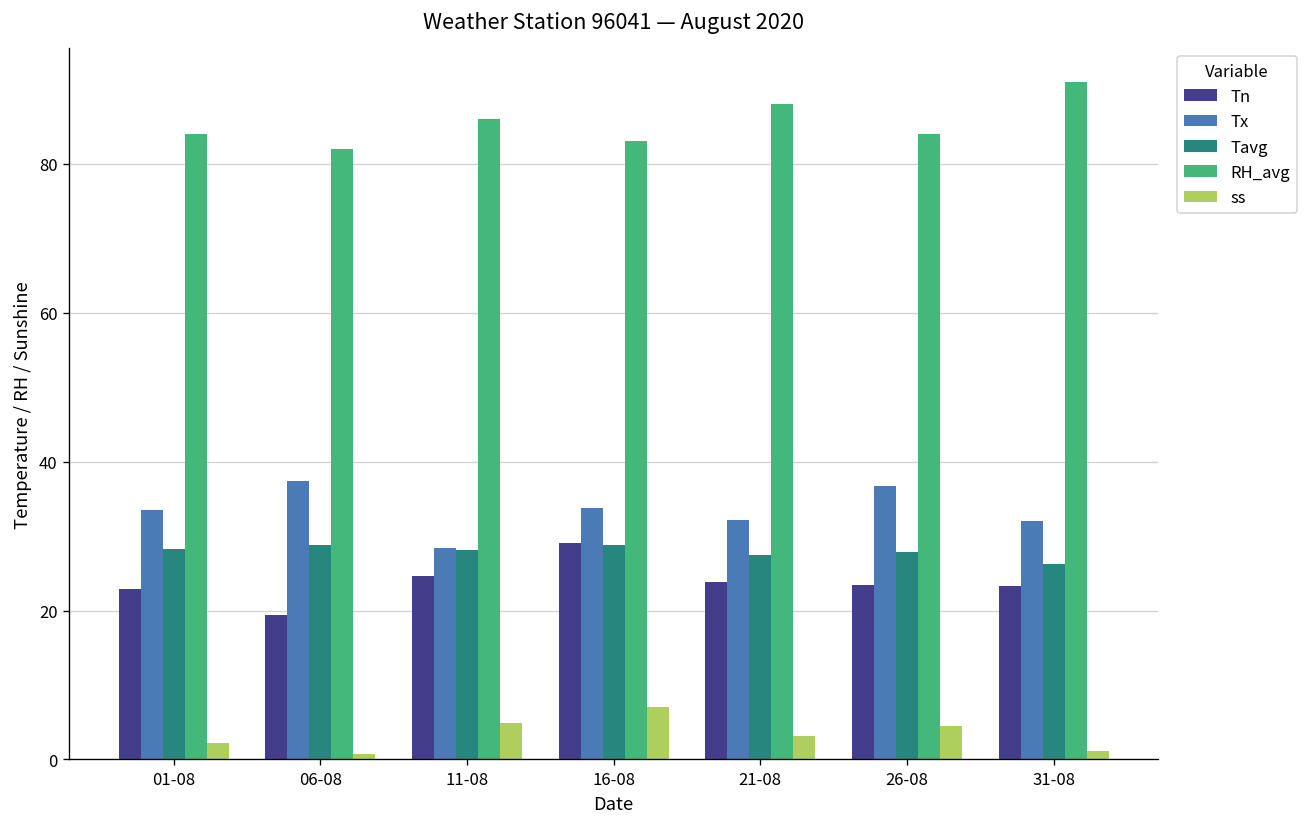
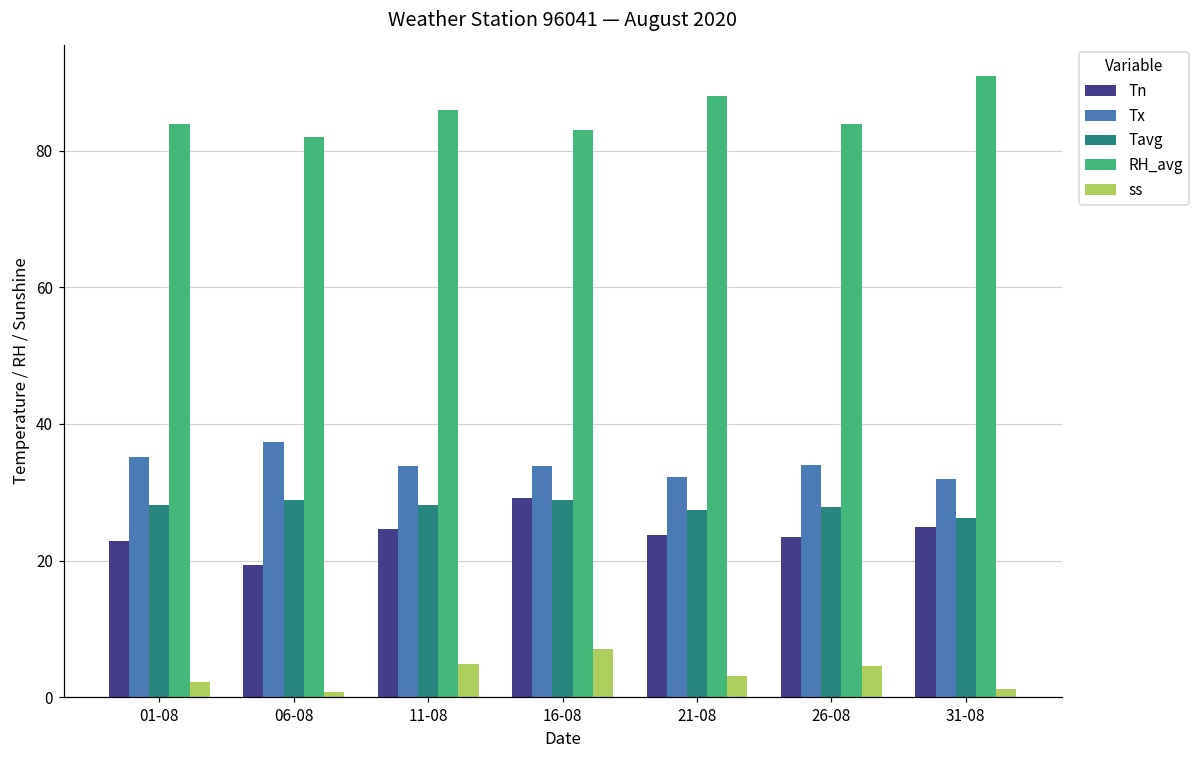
  {
    "Tn": {
      "01-08": 23,
      "06-08": 19,
      "11-08": 25,
      "16-08": 29,
      "21-08": 24,
      "26-08": 23,
-     "31-08": 23
+     "31-08": 25
    },
    "Tx": {
-     "01-08": 34,
+     "01-08": 35,
      "06-08": 37,
-     "11-08": 28,
+     "11-08": 34,
      "16-08": 34,
      "21-08": 32,
-     "26-08": 37,
+     "26-08": 34,
      "31-08": 32
    },
    "ss": {
      "01-08": 2,
      "06-08": 1,
      "11-08": 5,
      "16-08": 7,
      "21-08": 3,
      "26-08": 5,
      "31-08": 1
    }
  }
